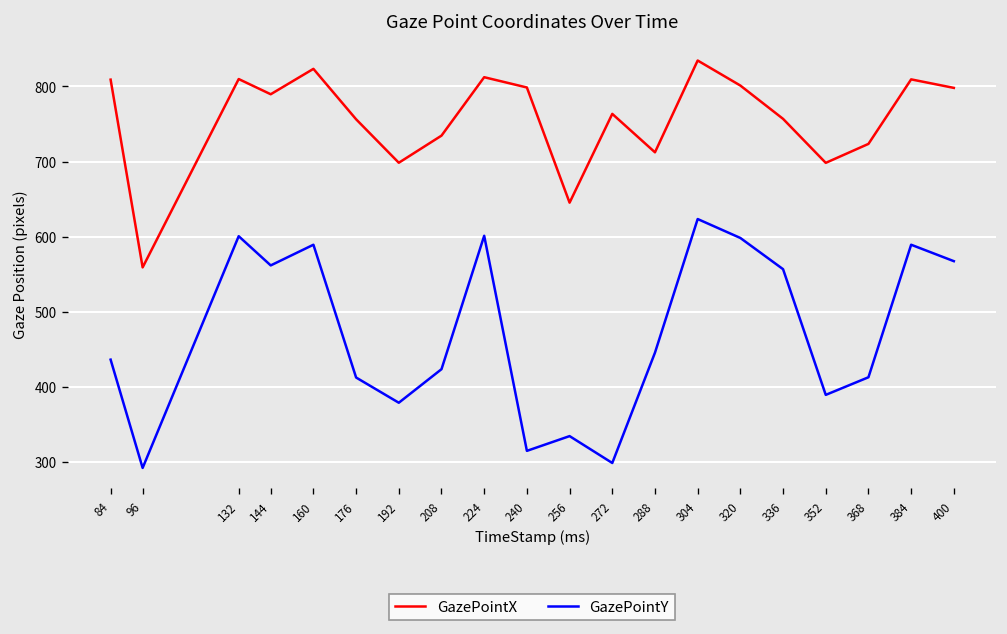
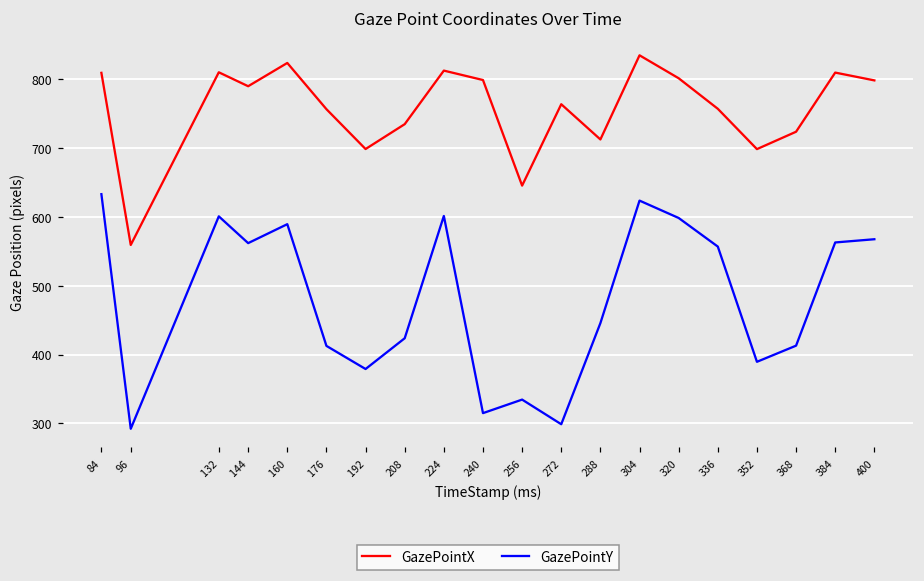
  {
    "GazePointX": {
      "84": 810,
      "96": 560,
      "132": 810,
      "144": 790,
      "160": 820,
      "176": 760,
      "192": 700,
      "208": 730,
      "224": 810,
      "240": 800,
      "256": 650,
      "272": 760,
      "288": 710,
      "304": 830,
      "320": 800,
      "336": 760,
      "352": 700,
      "368": 720,
      "384": 810,
      "400": 800
    },
    "GazePointY": {
-     "84": 440,
+     "84": 630,
      "96": 290,
      "132": 600,
      "144": 560,
      "160": 590,
      "176": 410,
      "192": 380,
      "208": 420,
      "224": 600,
      "240": 310,
      "256": 330,
      "272": 300,
      "288": 450,
      "304": 620,
      "320": 600,
      "336": 560,
      "352": 390,
      "368": 410,
-     "384": 590,
+     "384": 560,
      "400": 570
    }
  }
